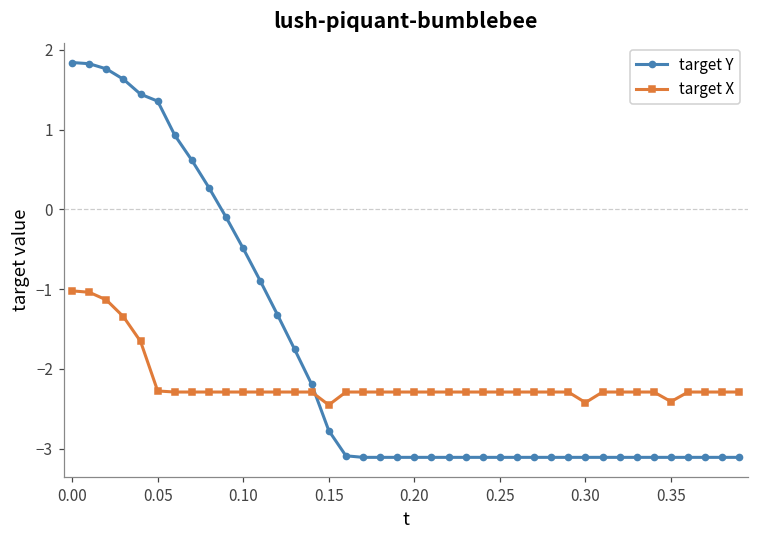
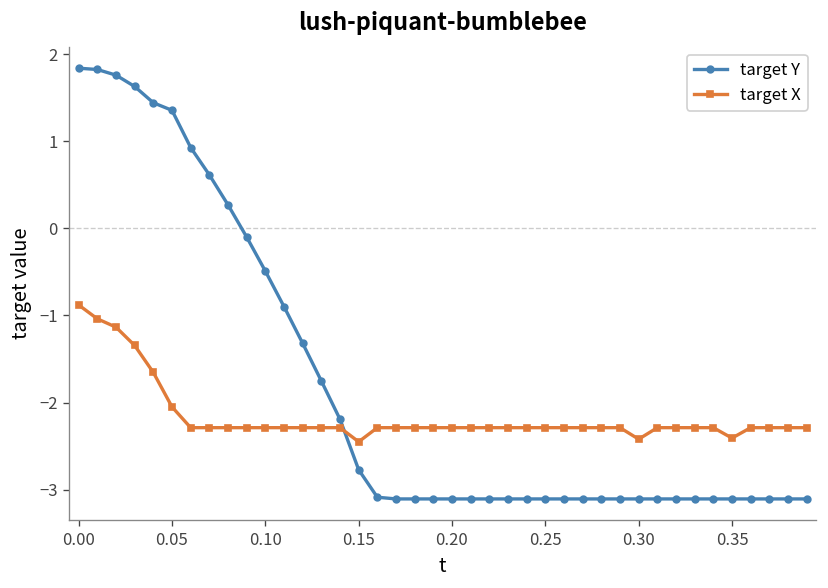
  {
    "target Y": {
      "0.00": 1.8,
      "0.05": 1.4,
      "0.10": -0.5,
      "0.15": -2.8,
      "0.20": -3.1,
      "0.25": -3.1,
      "0.30": -3.1,
      "0.35": -3.1
    },
    "target X": {
-     "0.00": -1.0,
-     "0.05": -2.3,
+     "0.00": -0.9,
+     "0.05": -2.0,
      "0.10": -2.3,
      "0.15": -2.5,
      "0.20": -2.3,
      "0.25": -2.3,
      "0.30": -2.4,
      "0.35": -2.4
    }
  }
